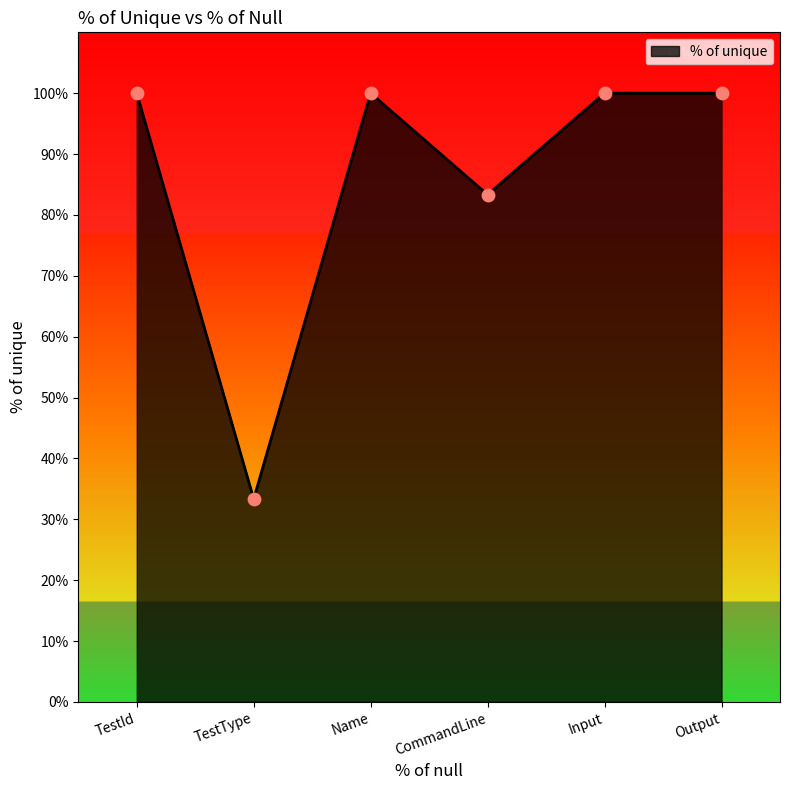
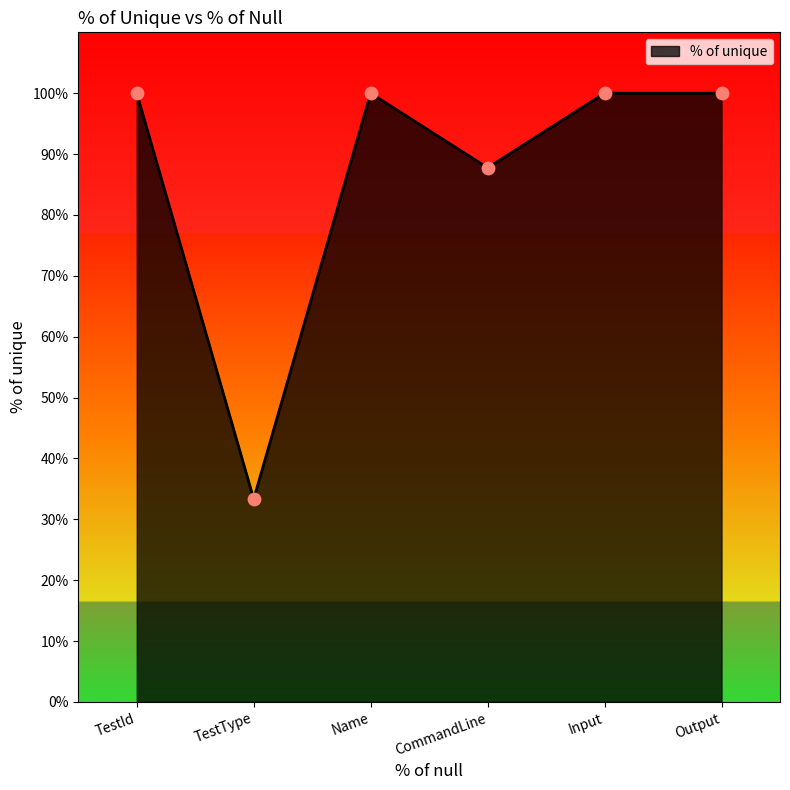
  {
    "TestId": "100%",
    "TestType": "33%",
    "Name": "100%",
-   "CommandLine": "83%",
+   "CommandLine": "88%",
    "Input": "100%",
    "Output": "100%"
  }
